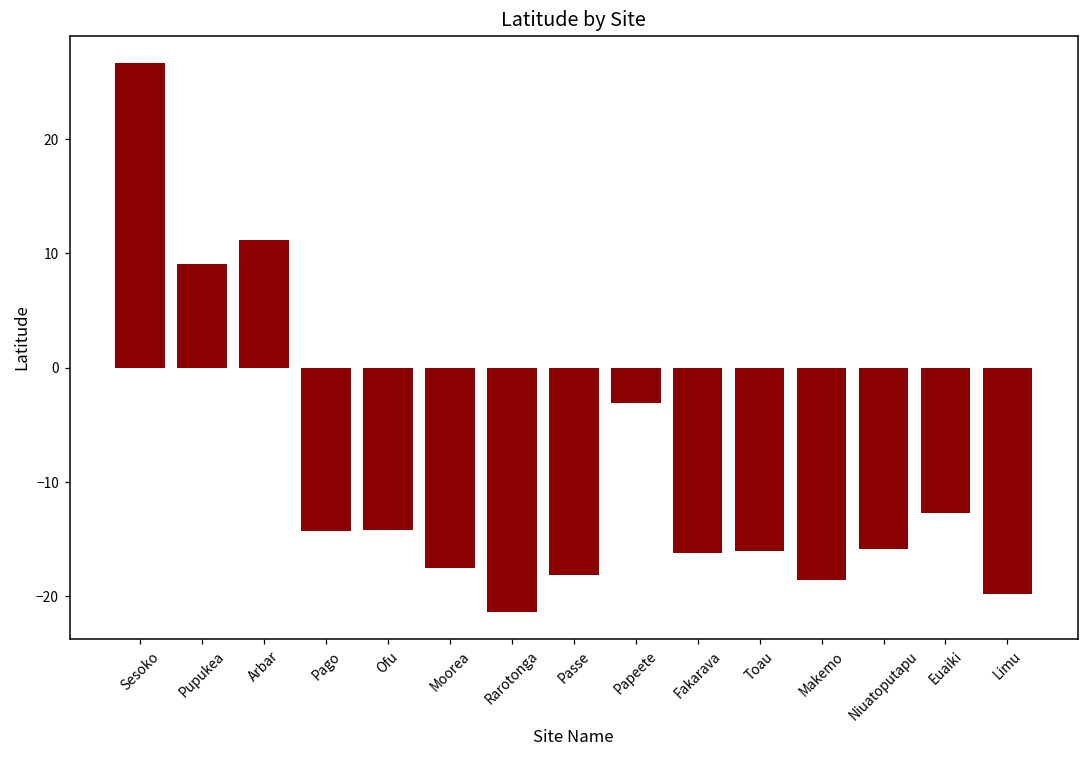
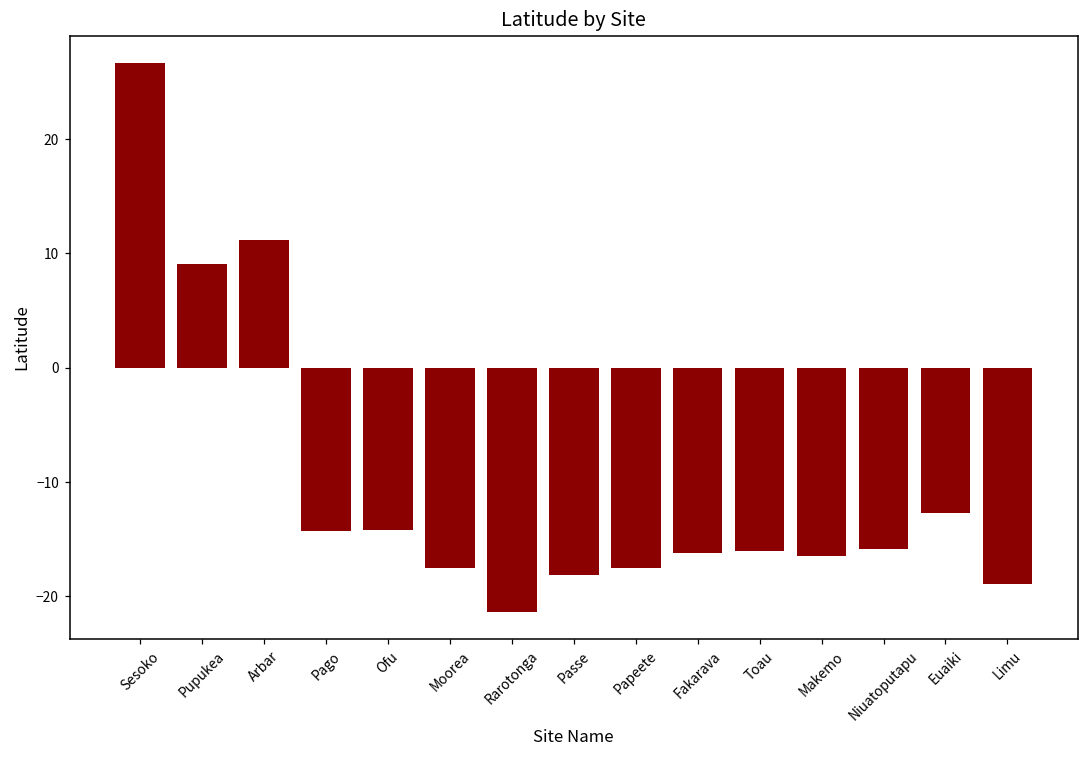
  {
    "Sesoko": 26.7,
    "Pupukea": 9.1,
    "Arbar": 11.2,
    "Pago": -14.3,
    "Ofu": -14.2,
    "Moorea": -17.5,
    "Rarotonga": -21.3,
    "Passe": -18.1,
-   "Papeete": -3.1,
+   "Papeete": -17.5,
    "Fakarava": -16.2,
    "Toau": -16.0,
-   "Makemo": -18.6,
+   "Makemo": -16.5,
    "Niuatoputapu": -15.9,
    "Euaiki": -12.7,
-   "Limu": -19.8
+   "Limu": -19.0
  }
